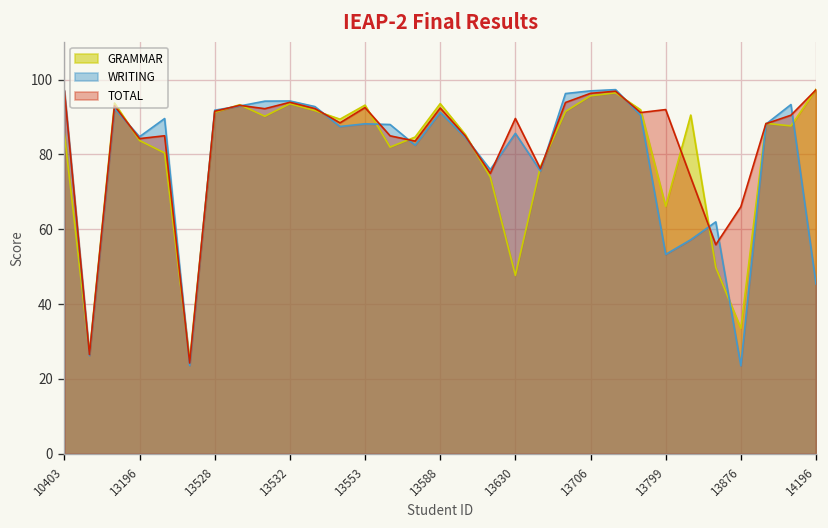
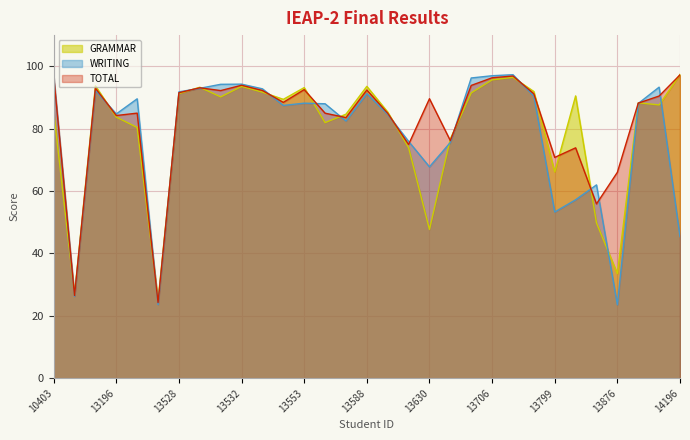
  {
    "GRAMMAR": {
      "10403": 86,
      "13588": 94,
      "13630": 48,
      "13799": 66,
      "13876": 34
    },
    "WRITING": {
      "13553": 88,
      "13588": 91,
-     "13630": 86,
+     "13630": 68,
      "13799": 53,
      "13876": 24,
      "14196": 45
    },
    "TOTAL": {
      "13588": 92,
      "13630": 90,
-     "13799": 92,
+     "13799": 71,
      "13876": 66
    }
  }
